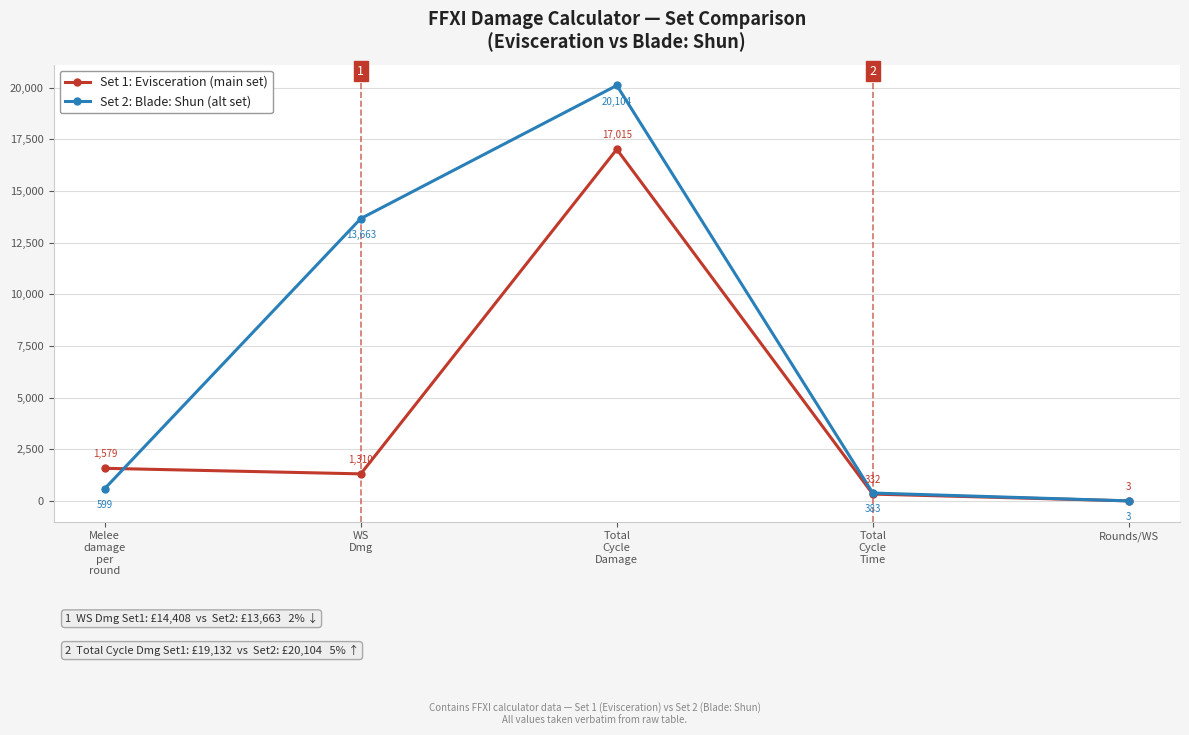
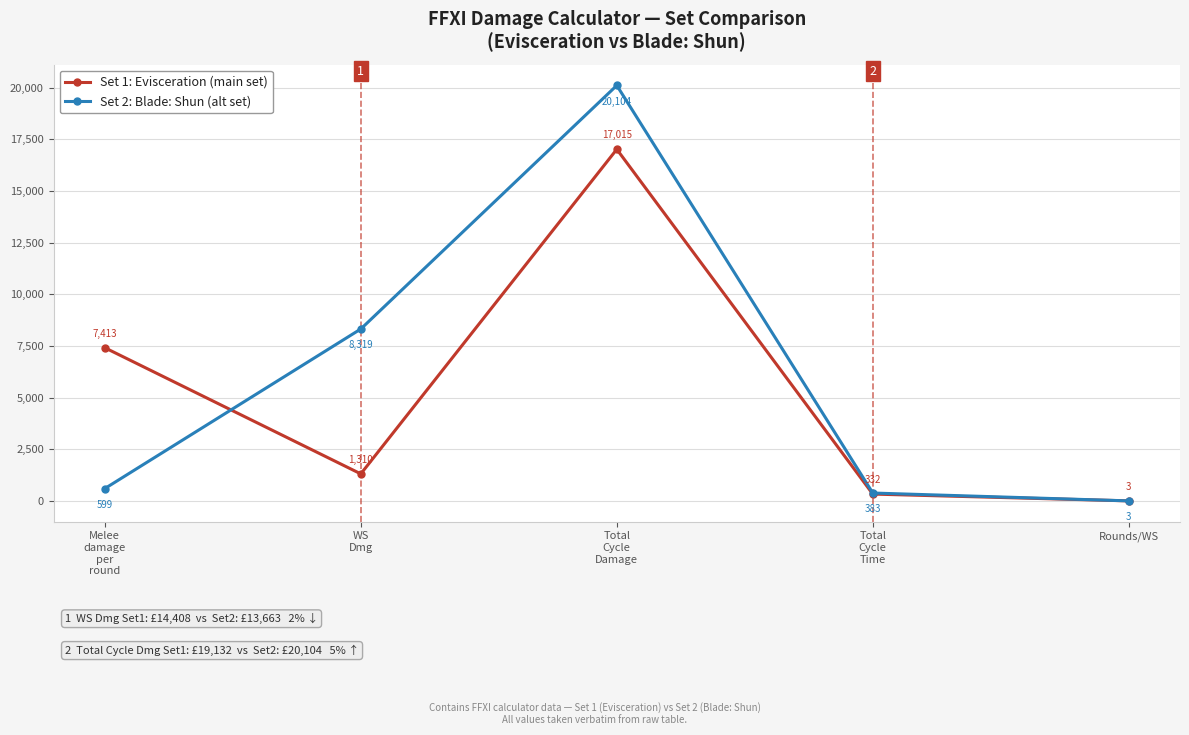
  {
    "Set 1: Evisceration (main set)": {
-     "Melee damage per round": "1,579",
+     "Melee damage per round": "7,413",
      "WS Dmg": "1,310",
      "Total Cycle Damage": "17,015"
    },
    "Set 2: Blade: Shun (alt set)": {
      "Melee damage per round": "599",
-     "WS Dmg": "13,663",
+     "WS Dmg": "8,319",
      "Total Cycle Damage": "20,104"
    }
  }
